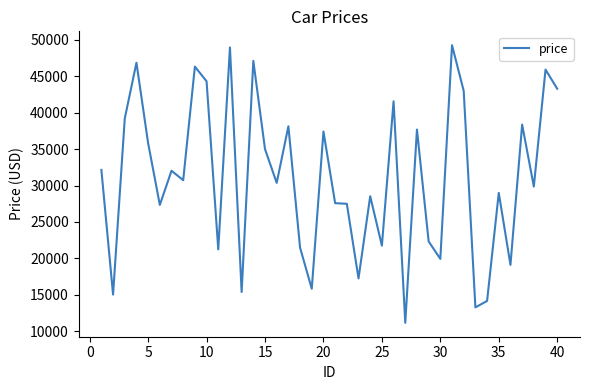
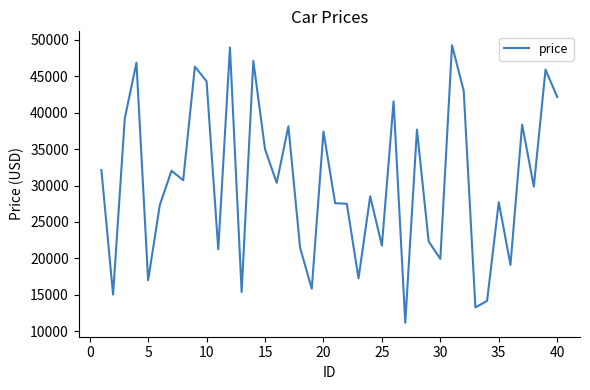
  {
-   "5": 36000,
+   "5": 17000,
    "10": 44000,
    "15": 35000,
    "20": 37000,
    "25": 22000,
    "30": 20000,
-   "35": 29000,
-   "40": 43000
+   "35": 28000,
+   "40": 42000
  }
